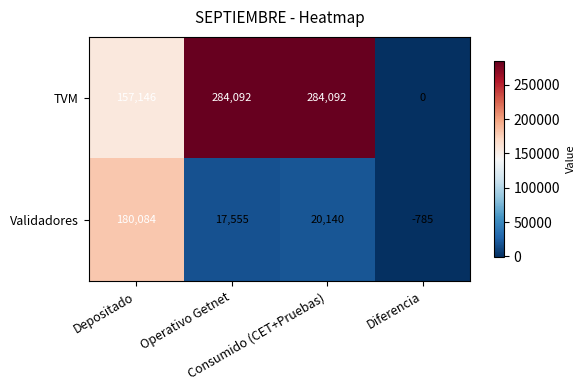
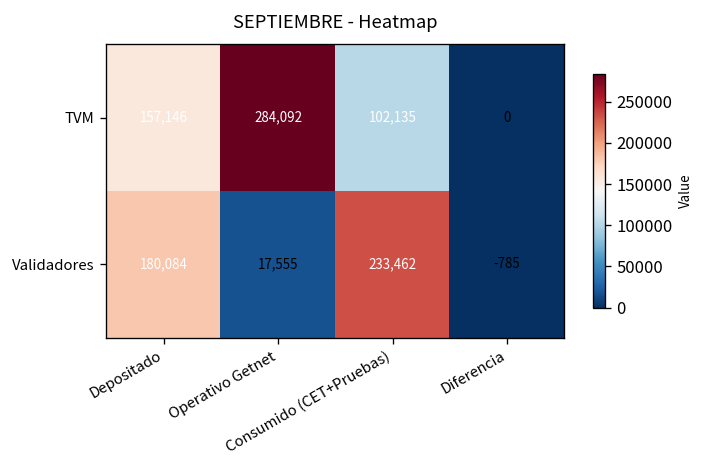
  {
    "TVM": {
      "Operativo Getnet": "284,092",
-     "Consumido (CET+Pruebas)": "284,092",
+     "Consumido (CET+Pruebas)": "102,135",
      "Diferencia": "0"
    },
    "Validadores": {
      "Depositado": "180,084",
      "Operativo Getnet": "17,555",
-     "Consumido (CET+Pruebas)": "20,140",
+     "Consumido (CET+Pruebas)": "233,462",
      "Diferencia": "-785"
    }
  }
